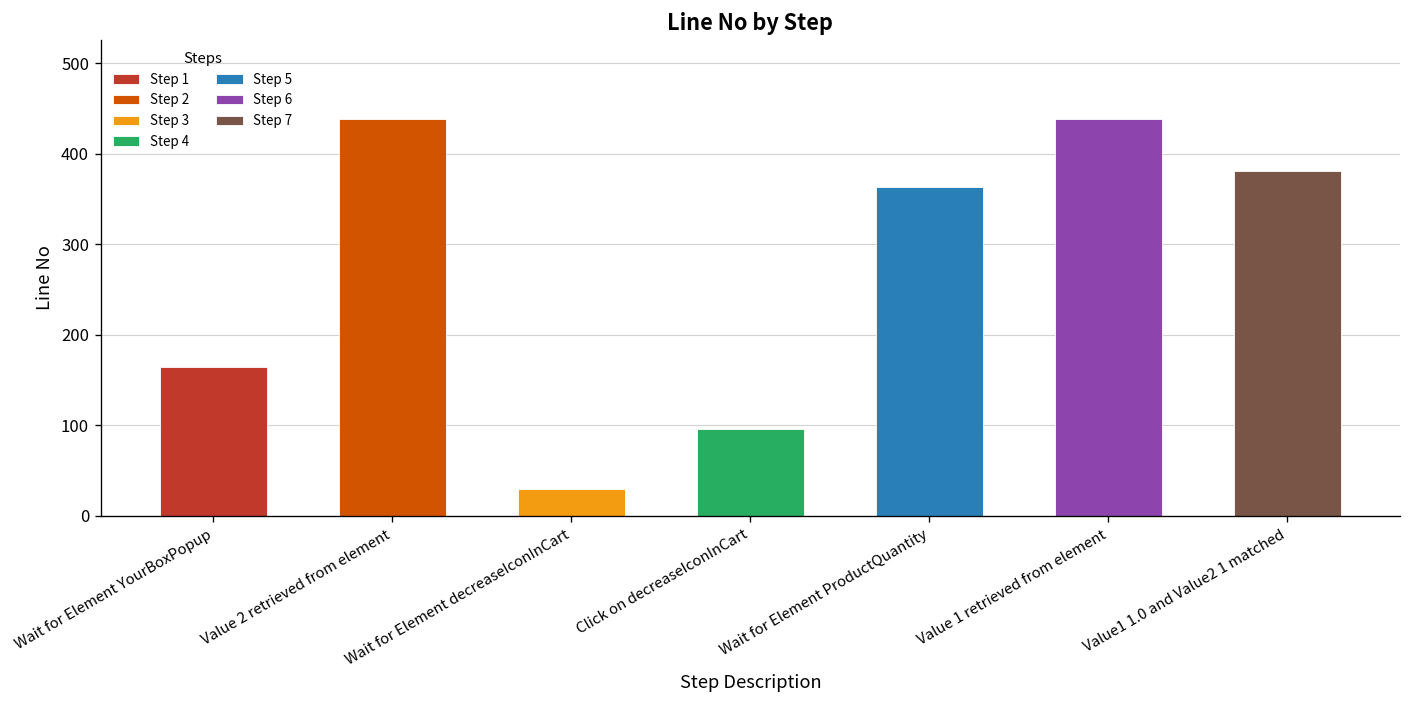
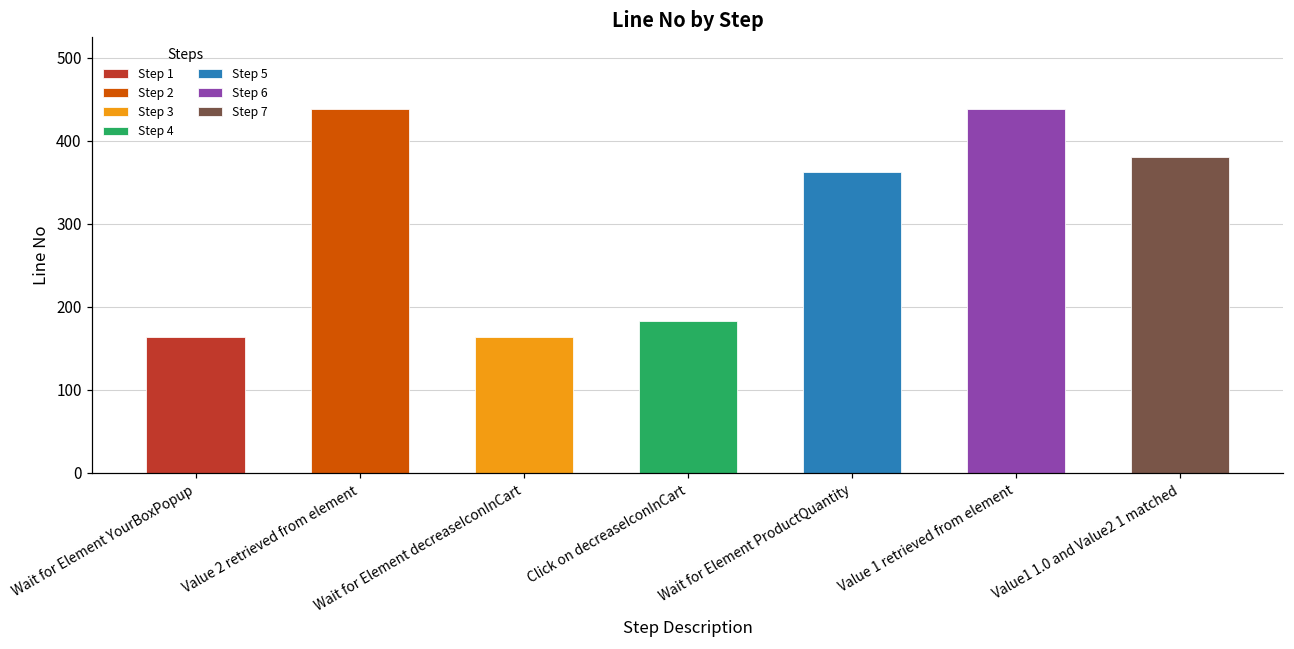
  {
    "Wait for Element YourBoxPopup": 160,
    "Value 2 retrieved from element": 440,
-   "Wait for Element decreaseIconInCart": 30,
-   "Click on decreaseIconInCart": 100,
+   "Wait for Element decreaseIconInCart": 160,
+   "Click on decreaseIconInCart": 180,
    "Wait for Element ProductQuantity": 360,
    "Value 1 retrieved from element": 440,
    "Value1 1.0 and Value2 1 matched": 380
  }
